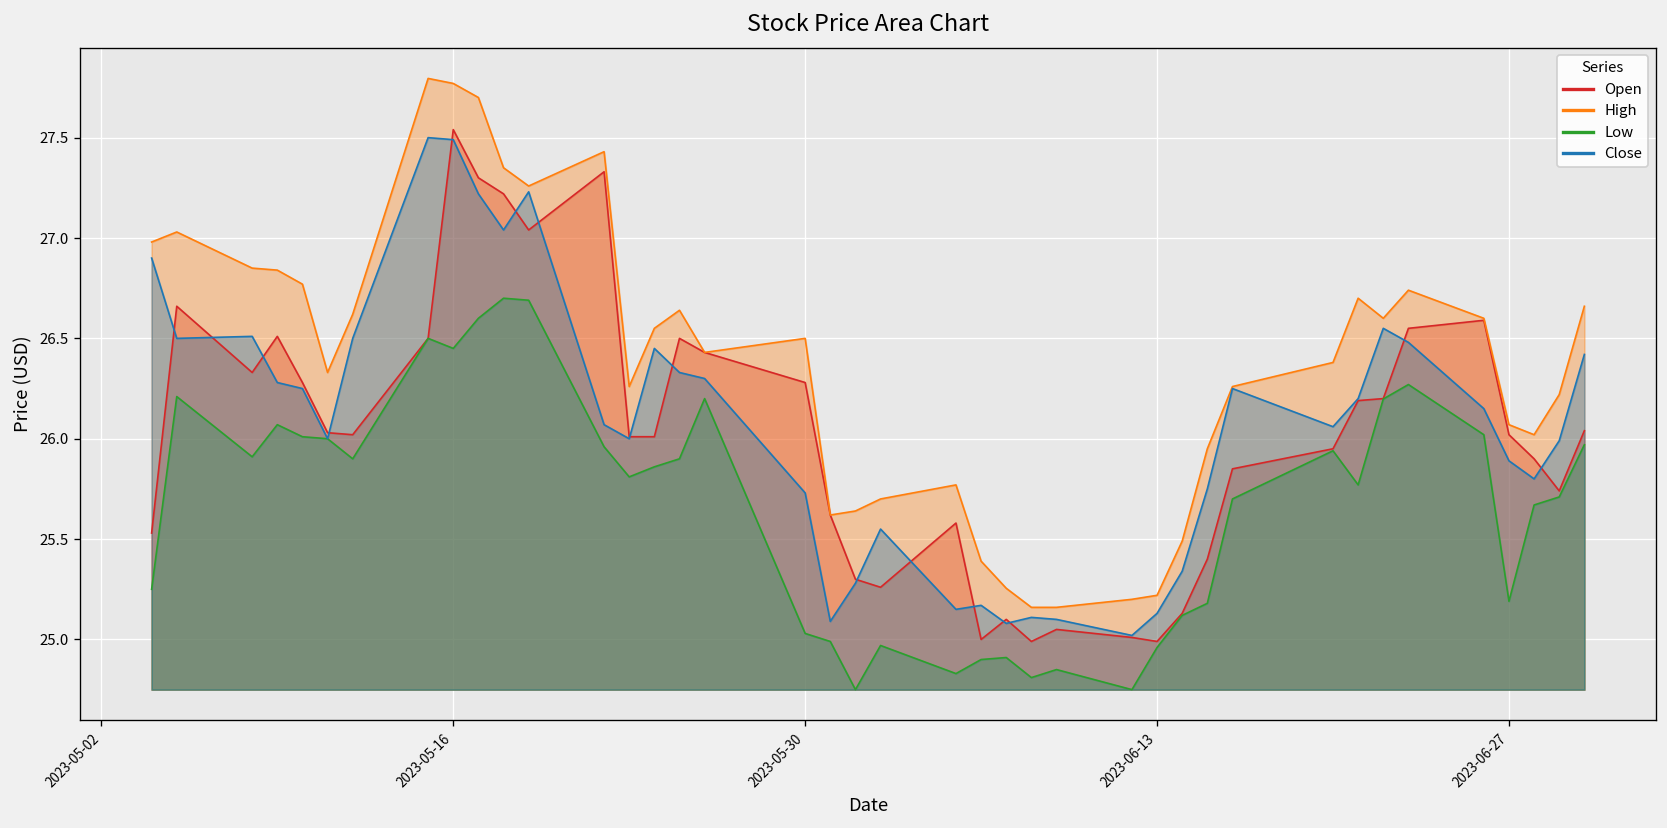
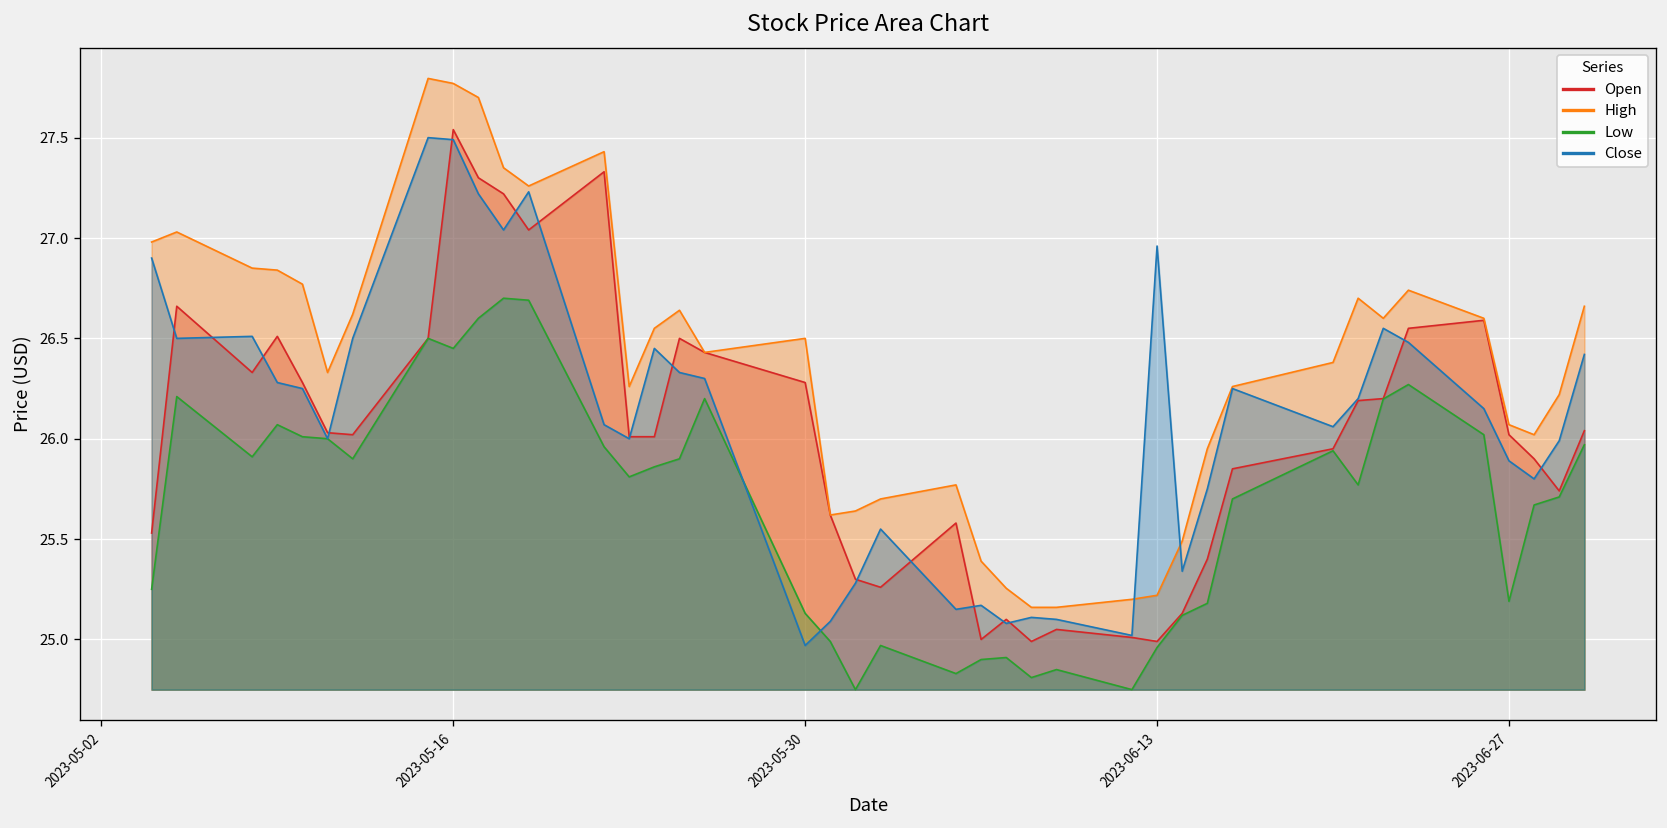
  {
    "Low": {
      "2023-05-16": 26.45,
-     "2023-05-30": 25.03,
+     "2023-05-30": 25.13,
      "2023-06-13": 24.96,
      "2023-06-27": 25.19
    },
    "Close": {
      "2023-05-16": 27.49,
-     "2023-05-30": 25.73,
-     "2023-06-13": 25.13,
+     "2023-05-30": 24.97,
+     "2023-06-13": 26.96,
      "2023-06-27": 25.89
    }
  }
